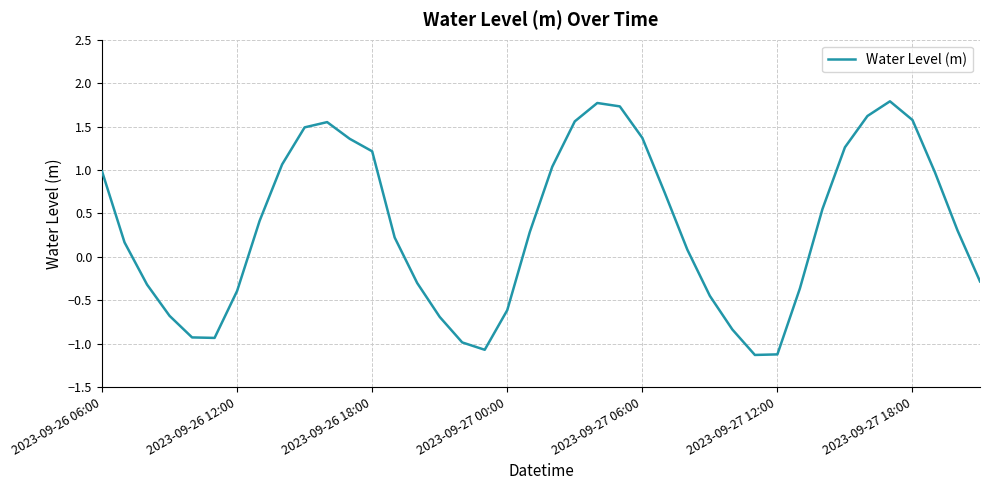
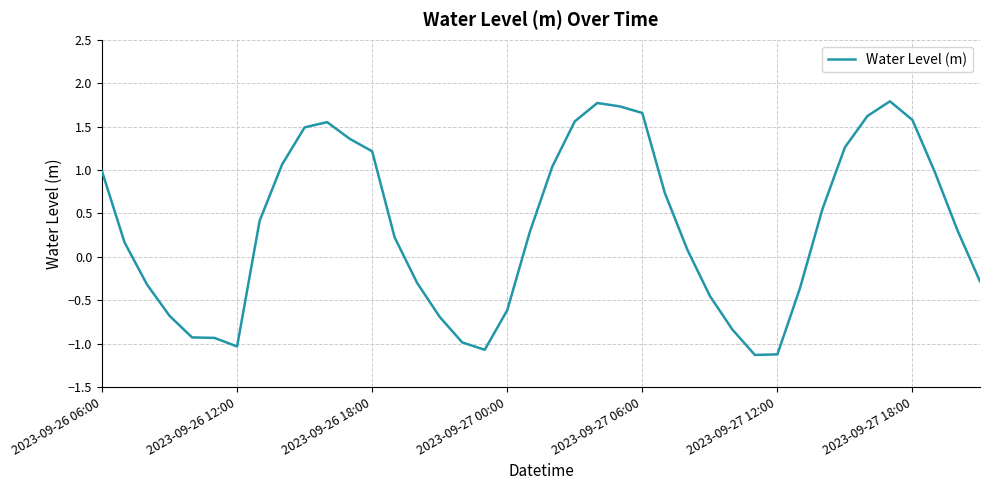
  {
    "2023-09-26 06:00": 1.0,
-   "2023-09-26 12:00": -0.4,
+   "2023-09-26 12:00": -1.0,
    "2023-09-26 18:00": 1.2,
    "2023-09-27 00:00": -0.6,
-   "2023-09-27 06:00": 1.4,
+   "2023-09-27 06:00": 1.7,
    "2023-09-27 12:00": -1.1,
    "2023-09-27 18:00": 1.6
  }
